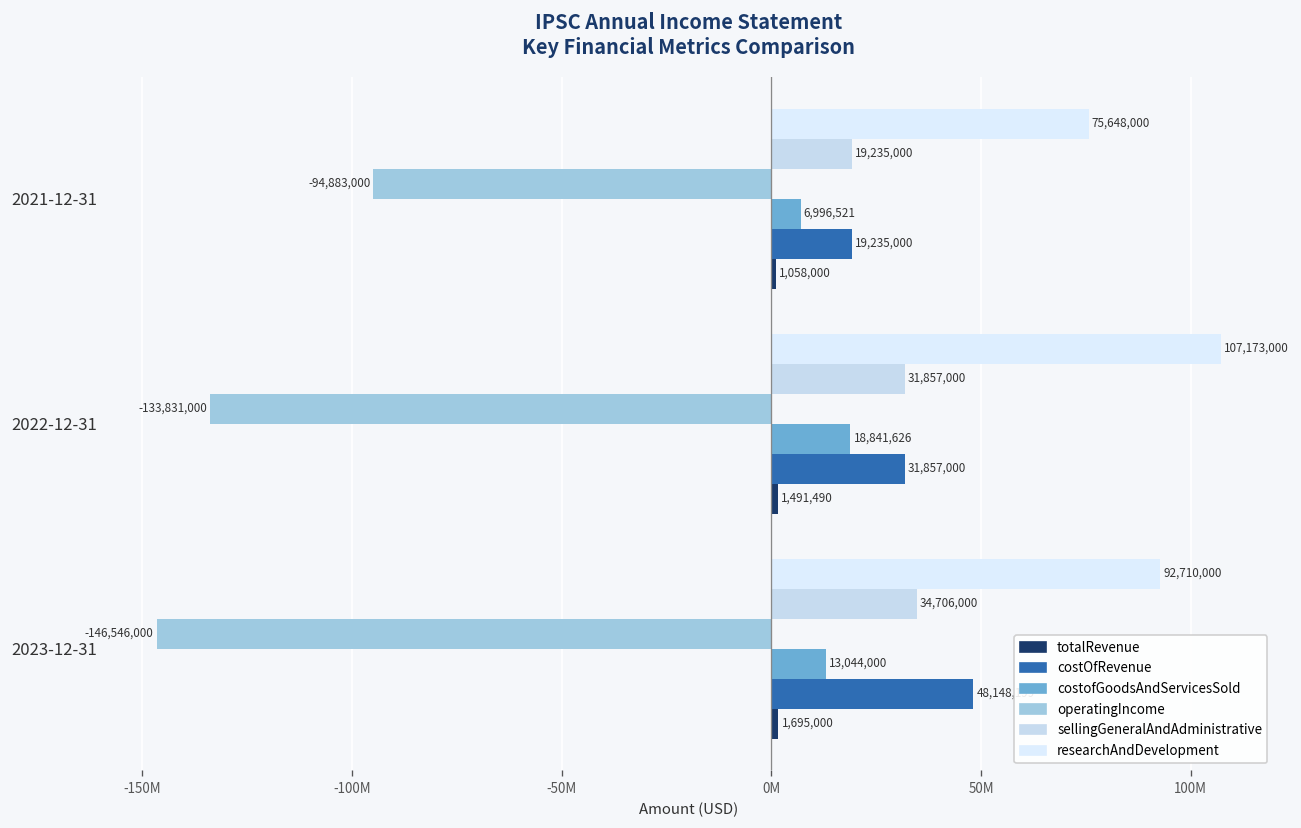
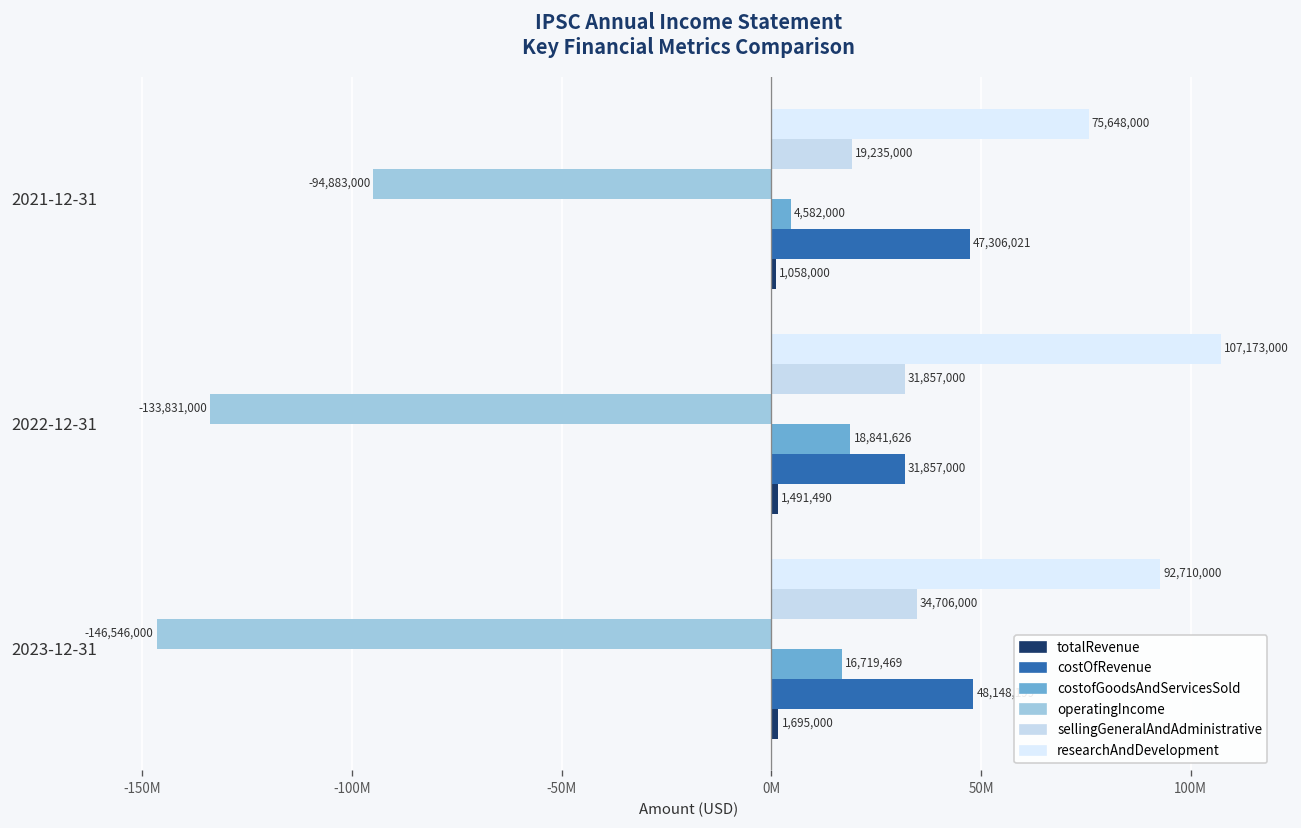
  {
    "totalRevenue": {
      "2021-12-31": "1,058,000",
      "2022-12-31": "1,491,490",
      "2023-12-31": "1,695,000"
    },
    "costOfRevenue": {
-     "2021-12-31": "19,235,000",
+     "2021-12-31": "47,306,021",
      "2022-12-31": "31,857,000"
    },
    "costofGoodsAndServicesSold": {
-     "2021-12-31": "6,996,521",
+     "2021-12-31": "4,582,000",
      "2022-12-31": "18,841,626",
-     "2023-12-31": "13,044,000"
+     "2023-12-31": "16,719,469"
    }
  }
